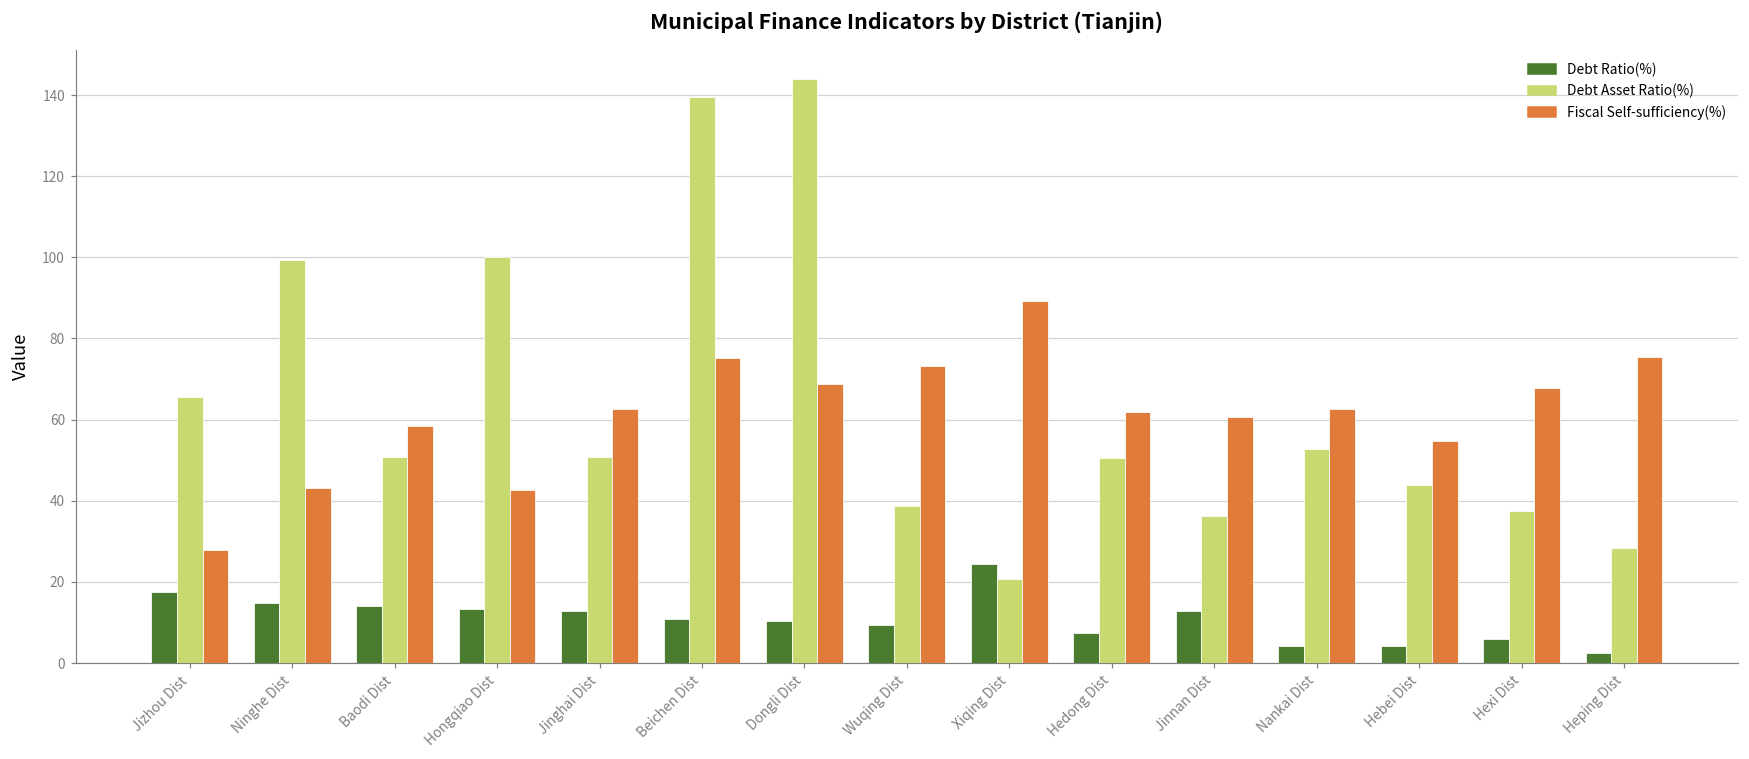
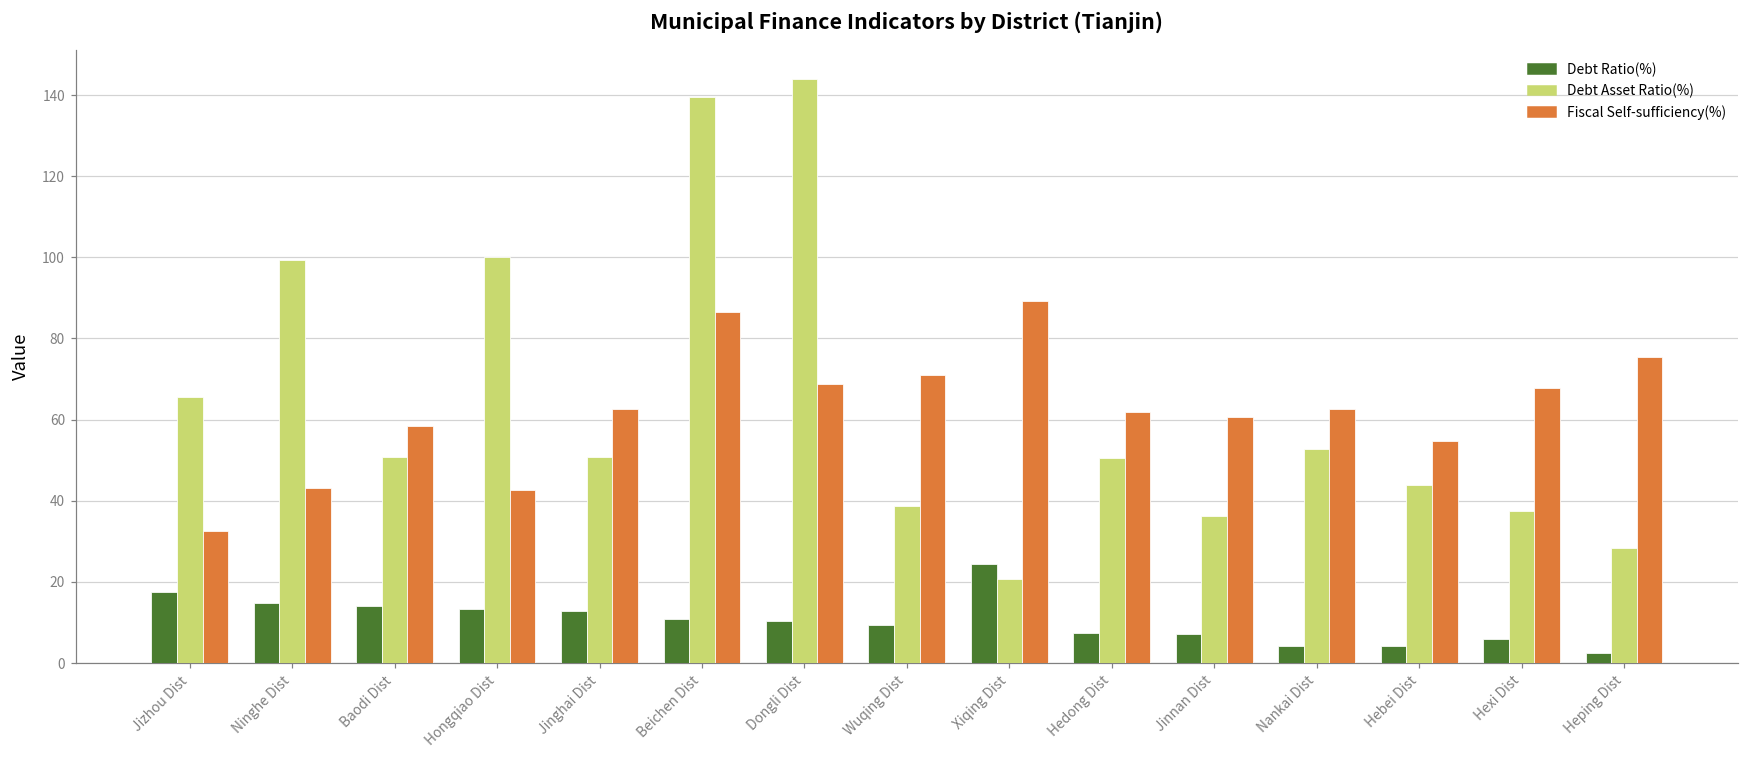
  {
    "Debt Ratio(%)": {
      "Jizhou Dist": 17,
      "Ninghe Dist": 15,
      "Baodi Dist": 14,
      "Hongqiao Dist": 13,
      "Jinghai Dist": 13,
      "Beichen Dist": 11,
      "Dongli Dist": 10,
      "Wuqing Dist": 9,
      "Xiqing Dist": 24,
      "Hedong Dist": 8,
-     "Jinnan Dist": 13,
+     "Jinnan Dist": 7,
      "Nankai Dist": 4,
      "Hebei Dist": 4,
      "Hexi Dist": 6,
      "Heping Dist": 2
    },
    "Debt Asset Ratio(%)": {
      "Jizhou Dist": 66,
      "Ninghe Dist": 99,
      "Baodi Dist": 51,
      "Hongqiao Dist": 100,
      "Jinghai Dist": 51,
      "Beichen Dist": 140,
      "Dongli Dist": 144,
      "Wuqing Dist": 39,
      "Xiqing Dist": 21,
      "Hedong Dist": 50,
      "Jinnan Dist": 36,
      "Nankai Dist": 53,
      "Hebei Dist": 44,
      "Hexi Dist": 37,
      "Heping Dist": 28
    },
    "Fiscal Self-sufficiency(%)": {
-     "Jizhou Dist": 28,
+     "Jizhou Dist": 33,
      "Ninghe Dist": 43,
      "Baodi Dist": 58,
      "Hongqiao Dist": 43,
      "Jinghai Dist": 63,
-     "Beichen Dist": 75,
+     "Beichen Dist": 87,
      "Dongli Dist": 69,
-     "Wuqing Dist": 73,
+     "Wuqing Dist": 71,
      "Xiqing Dist": 89,
      "Hedong Dist": 62,
      "Jinnan Dist": 61,
      "Nankai Dist": 63,
      "Hebei Dist": 55,
      "Hexi Dist": 68,
      "Heping Dist": 75
    }
  }
